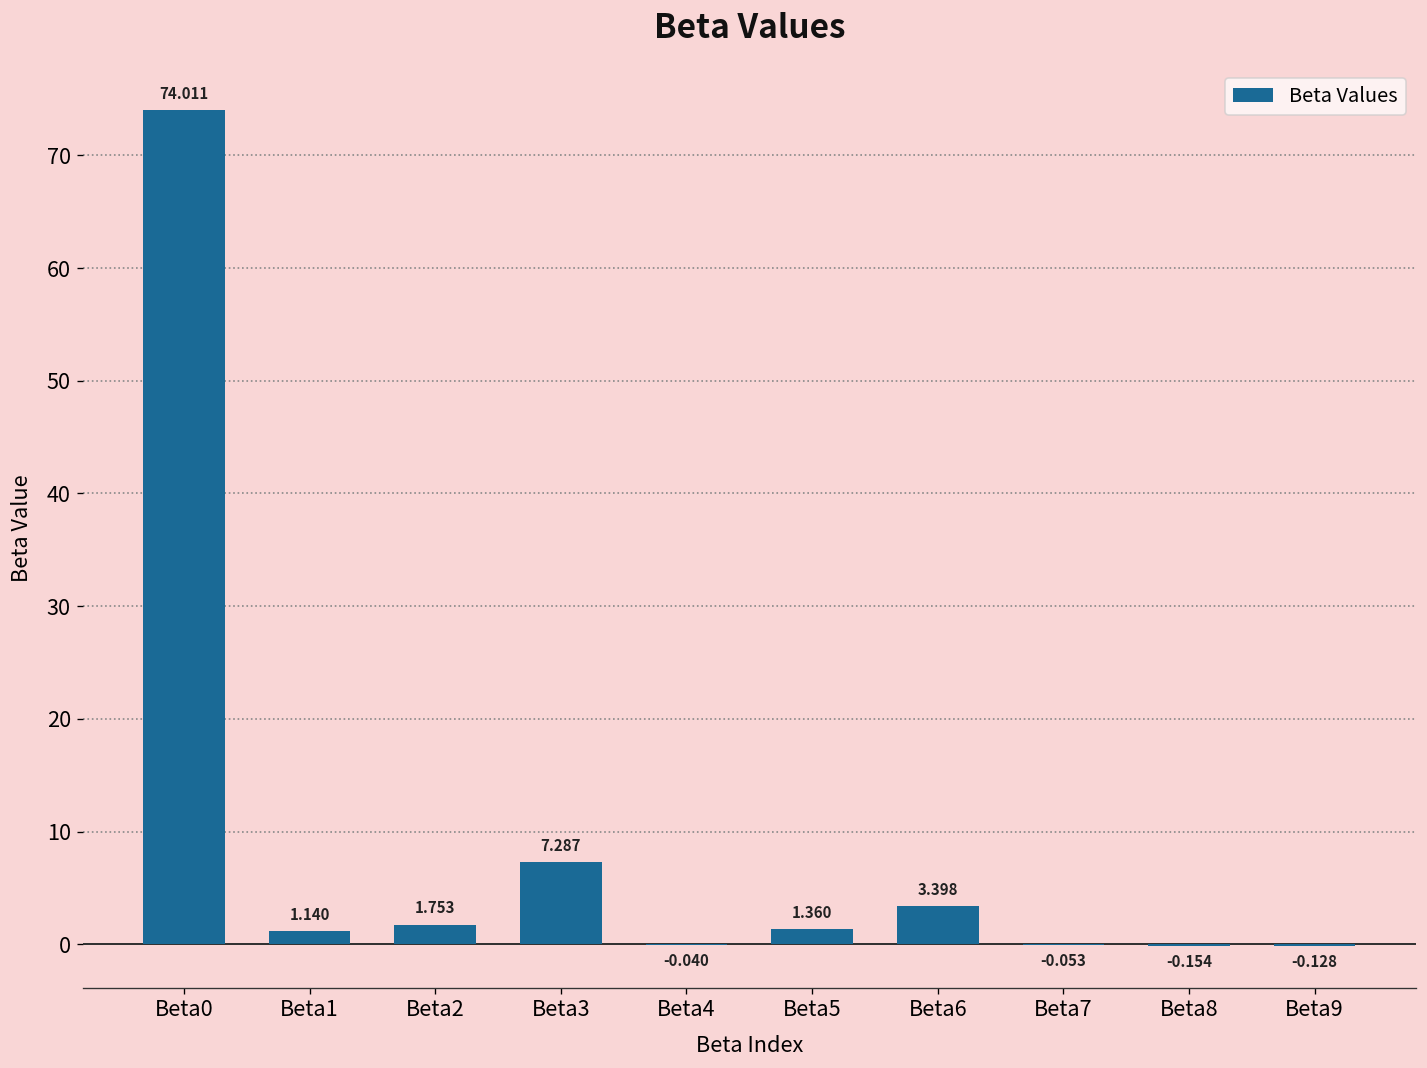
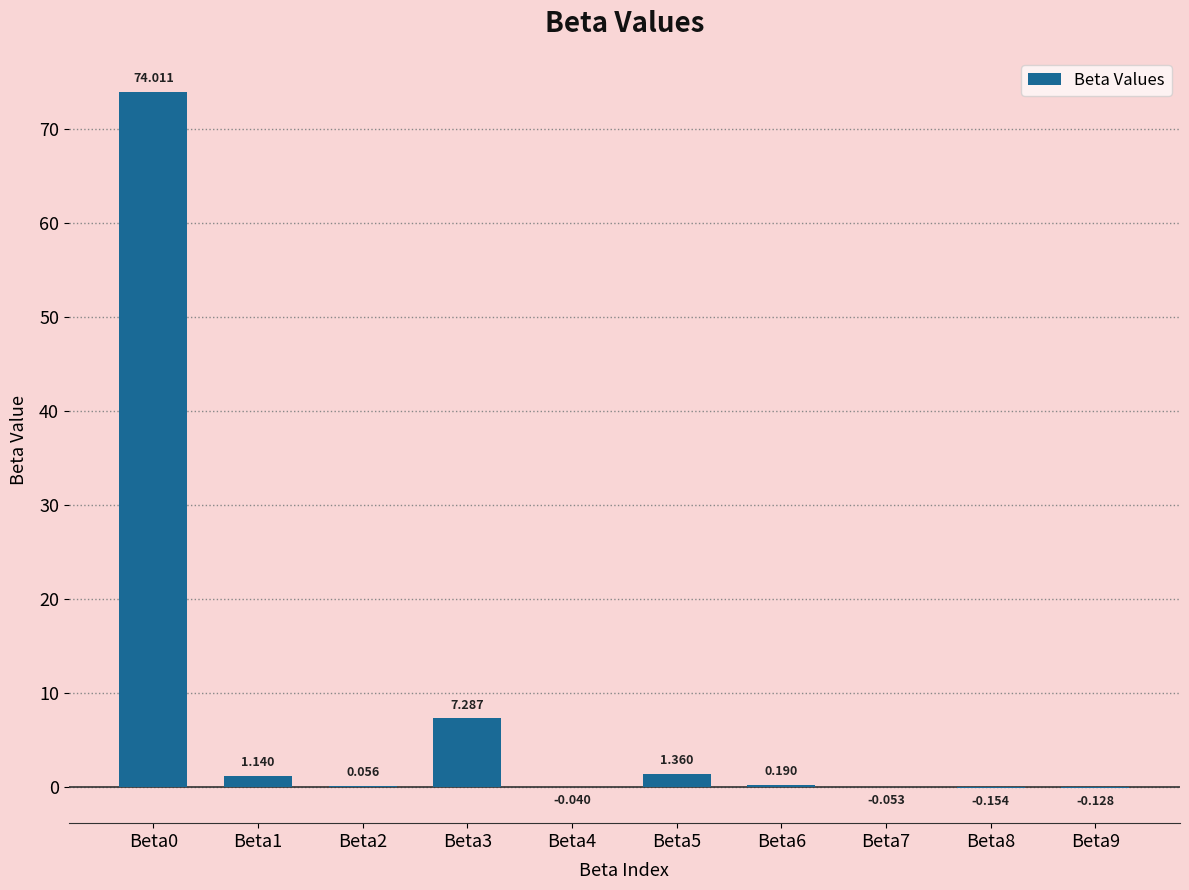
  {
    "Beta0": 74.011,
    "Beta1": 1.140,
-   "Beta2": 1.753,
+   "Beta2": 0.056,
    "Beta3": 7.287,
    "Beta4": -0.040,
    "Beta5": 1.360,
-   "Beta6": 3.398,
+   "Beta6": 0.190,
    "Beta7": -0.053,
    "Beta8": -0.154,
    "Beta9": -0.128
  }
